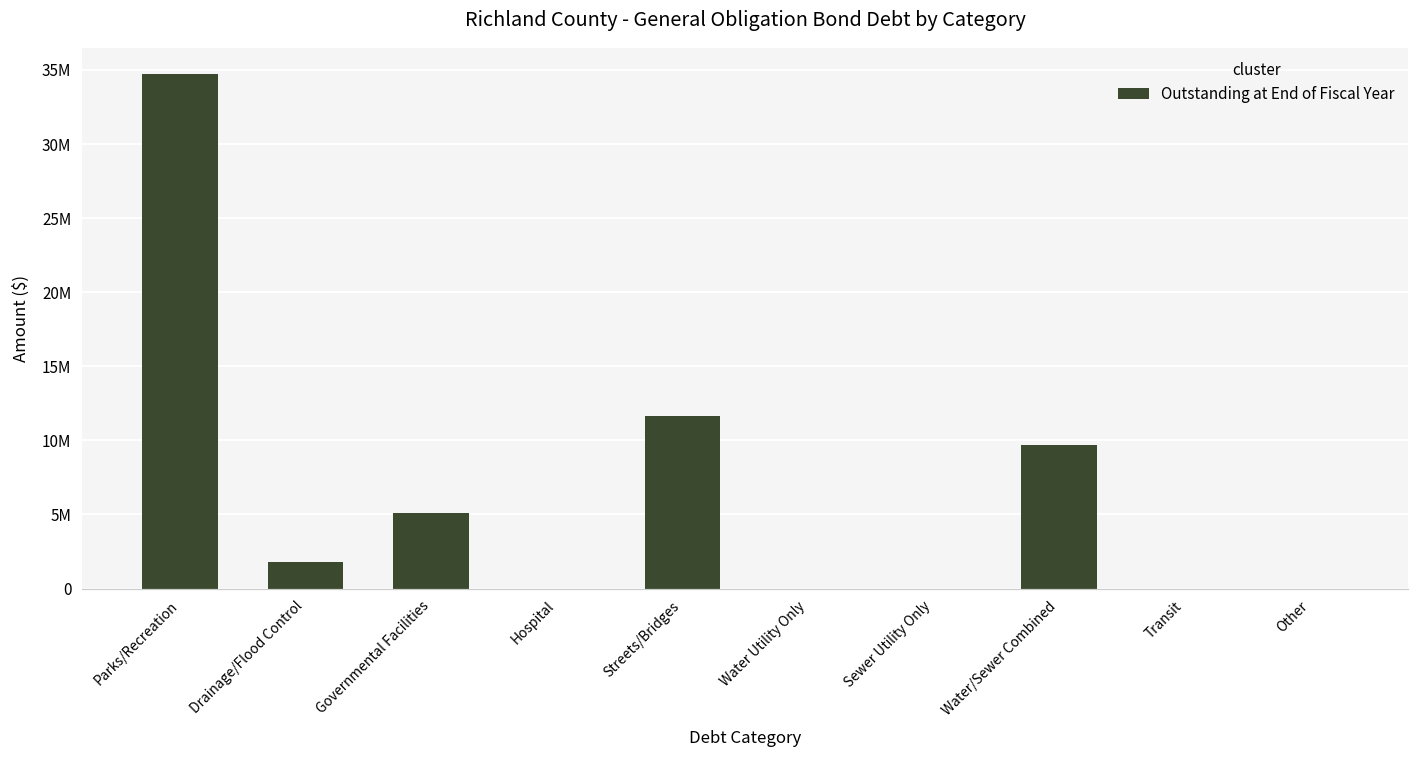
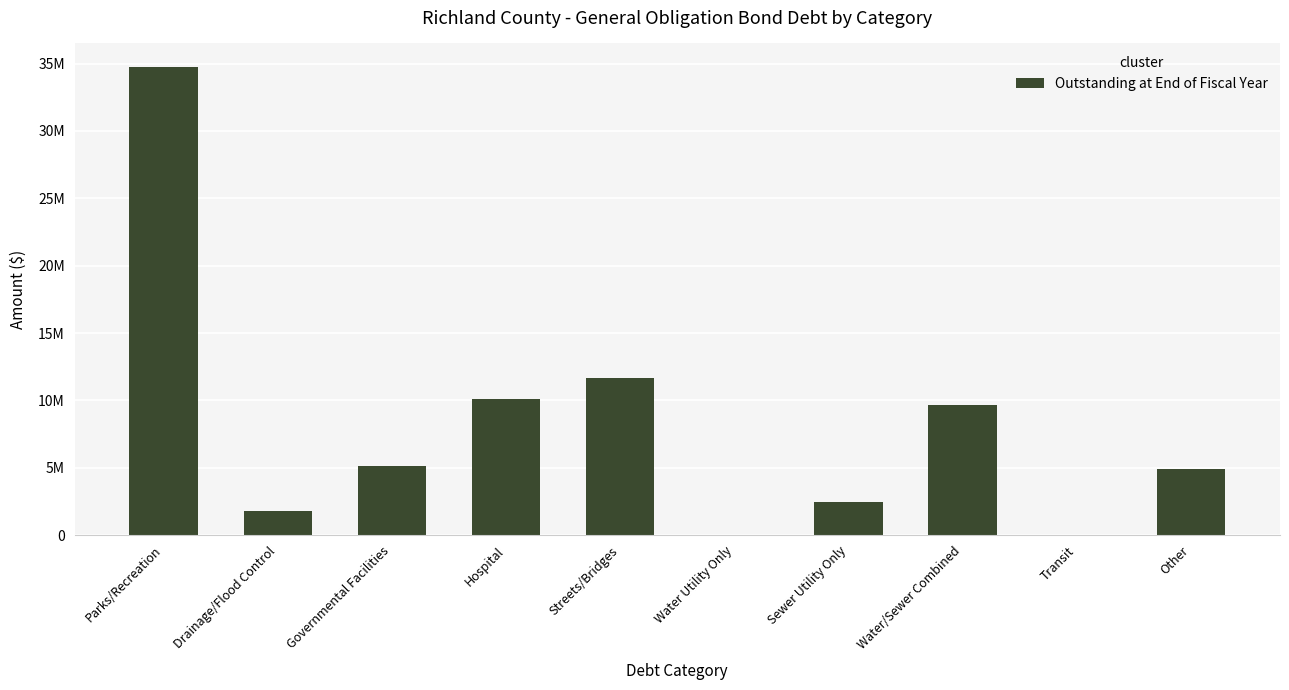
  {
    "Parks/Recreation": 34800000,
    "Drainage/Flood Control": 1800000,
    "Governmental Facilities": 5100000,
-   "Hospital": 0,
+   "Hospital": 10100000,
    "Streets/Bridges": 11600000,
    "Water Utility Only": 0,
-   "Sewer Utility Only": 0,
+   "Sewer Utility Only": 2500000,
    "Water/Sewer Combined": 9700000,
    "Transit": 0,
-   "Other": 0
+   "Other": 4900000
  }
